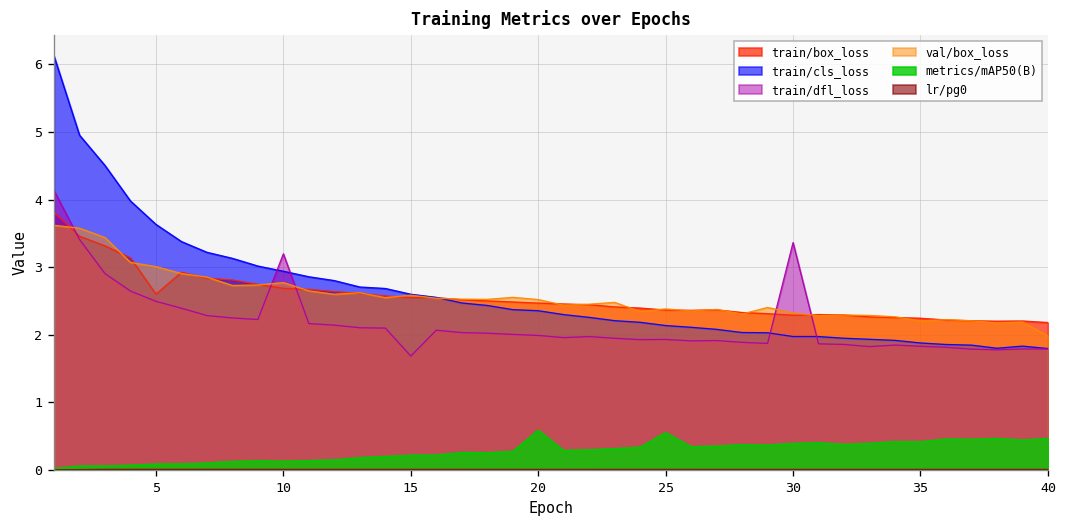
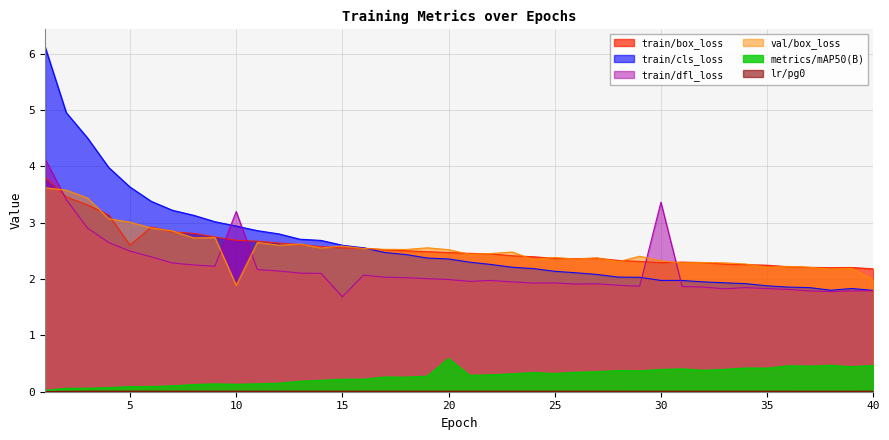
  {
    "train/box_loss": {
      "5": 2.6,
      "10": 2.7,
      "20": 2.5,
      "40": 2.2
    },
    "train/cls_loss": {
      "5": 3.6,
      "10": 2.9,
      "20": 2.4,
      "25": 2.1,
      "30": 2.0,
      "35": 1.9
    },
    "train/dfl_loss": {
      "5": 2.5,
      "10": 3.2,
      "15": 1.7,
      "20": 2.0,
      "25": 1.9,
      "30": 3.4,
      "35": 1.8
    },
    "val/box_loss": {
      "5": 3.0,
-     "10": 2.8,
+     "10": 1.9,
      "20": 2.5,
      "40": 2.0
    },
    "metrics/mAP50(B)": {
      "5": 0.1,
      "10": 0.1,
      "15": 0.2,
      "20": 0.6,
-     "25": 0.6,
+     "25": 0.3,
      "30": 0.4,
      "35": 0.4,
      "40": 0.5
    },
    "lr/pg0": {
      "5": 0.0,
      "10": 0.0,
      "15": 0.0,
      "20": 0.0,
      "25": 0.0,
      "30": 0.0,
      "35": 0.0,
      "40": 0.0
    }
  }
